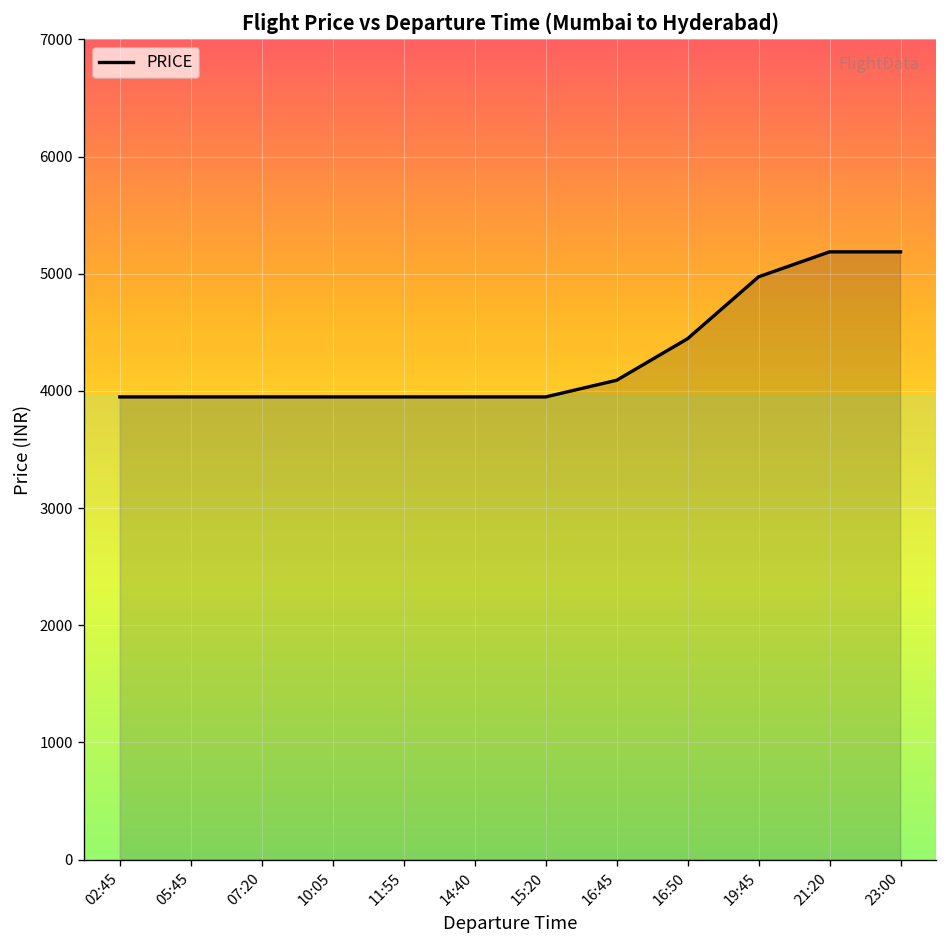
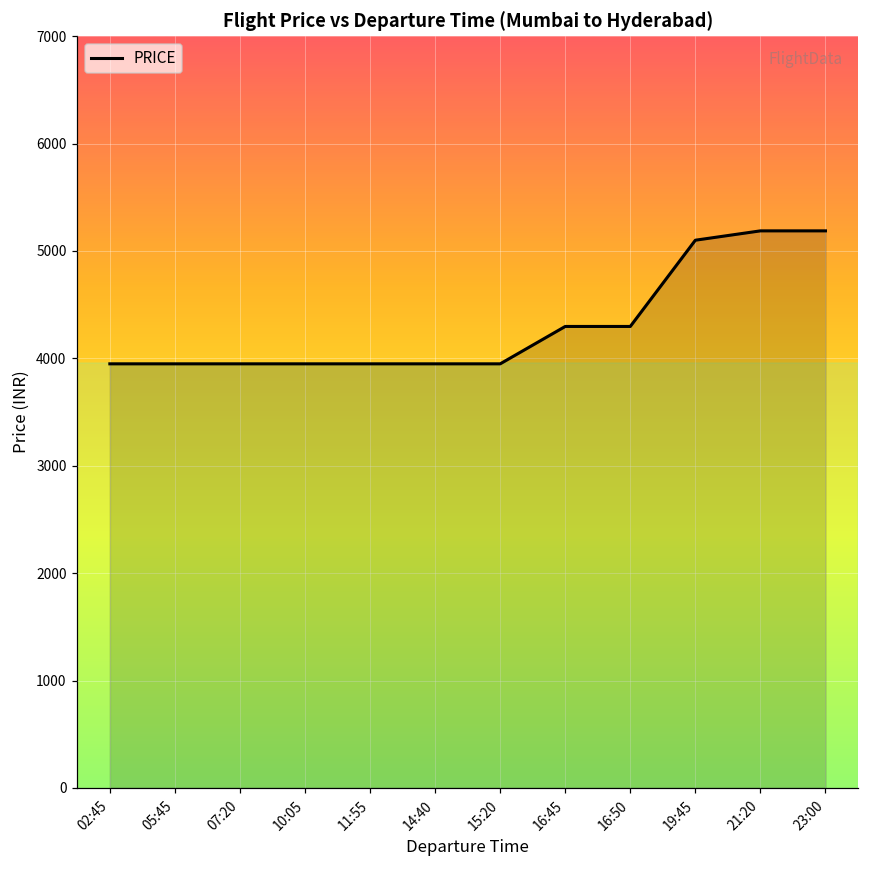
  {
    "02:45": 3900,
    "05:45": 3900,
    "07:20": 3900,
    "10:05": 3900,
    "11:55": 3900,
    "14:40": 3900,
    "15:20": 3900,
-   "16:45": 4100,
-   "16:50": 4400,
-   "19:45": 5000,
+   "16:45": 4300,
+   "16:50": 4300,
+   "19:45": 5100,
    "21:20": 5200,
    "23:00": 5200
  }
